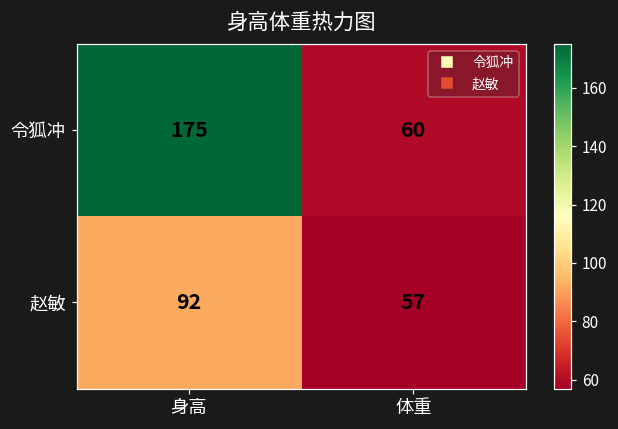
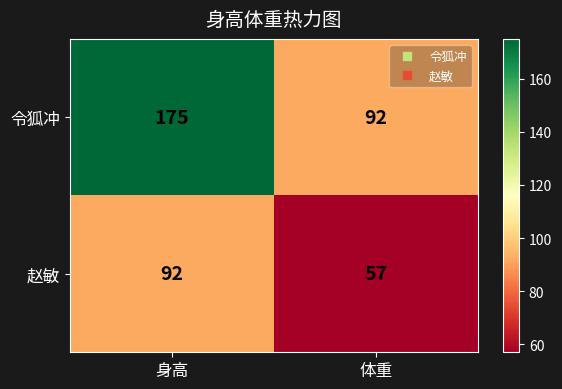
  {
    "令狐冲": {
      "身高": 175,
-     "体重": 60
+     "体重": 92
    },
    "赵敏": {
      "身高": 92,
      "体重": 57
    }
  }
